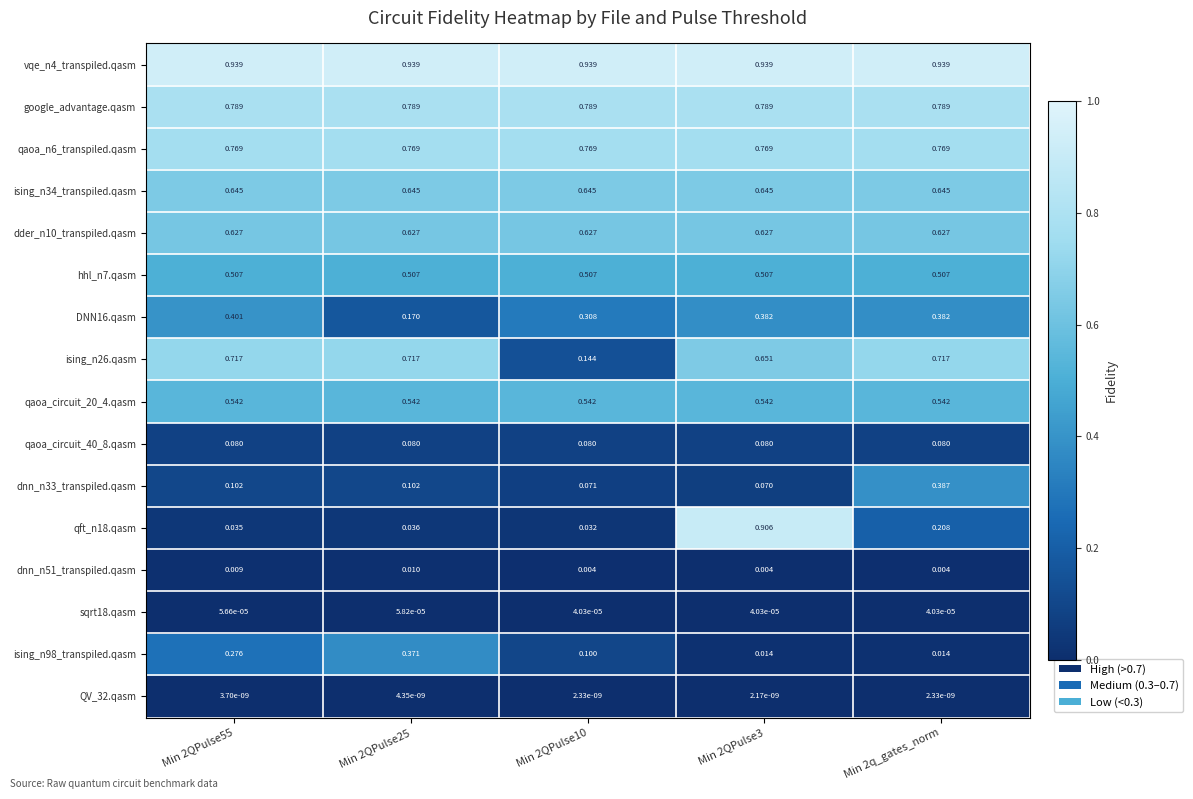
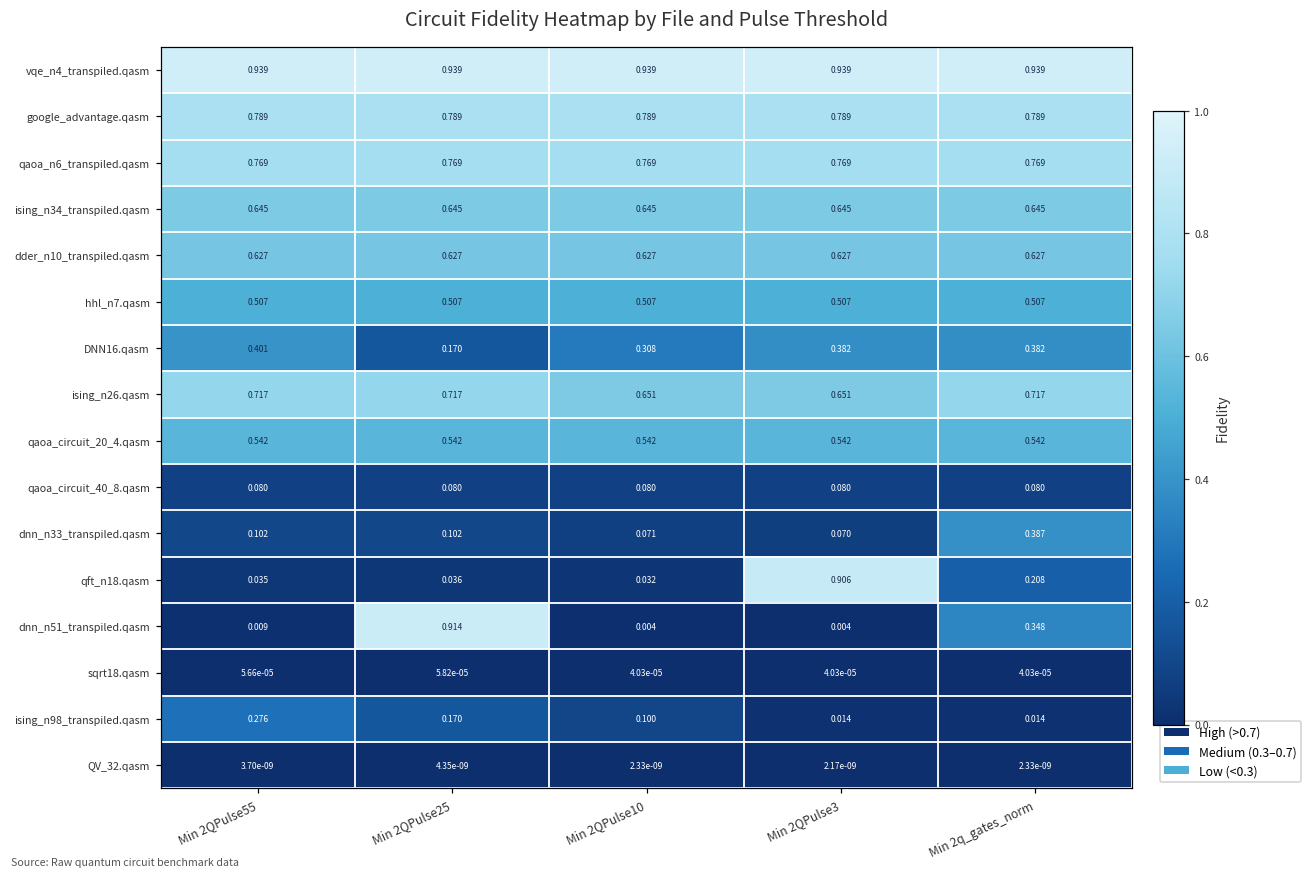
  {
    "vqe_n4_transpiled.qasm": {
      "Min 2QPulse55": "0.939",
      "Min 2QPulse25": "0.939",
      "Min 2QPulse10": "0.939",
      "Min 2QPulse3": "0.939",
      "Min 2q_gates_norm": "0.939"
    },
    "google_advantage.qasm": {
      "Min 2QPulse55": "0.789",
      "Min 2QPulse25": "0.789",
      "Min 2QPulse10": "0.789",
      "Min 2QPulse3": "0.789",
      "Min 2q_gates_norm": "0.789"
    },
    "qaoa_n6_transpiled.qasm": {
      "Min 2QPulse55": "0.769",
      "Min 2QPulse25": "0.769",
      "Min 2QPulse10": "0.769",
      "Min 2QPulse3": "0.769",
      "Min 2q_gates_norm": "0.769"
    },
    "ising_n34_transpiled.qasm": {
      "Min 2QPulse55": "0.645",
      "Min 2QPulse25": "0.645",
      "Min 2QPulse10": "0.645",
      "Min 2QPulse3": "0.645",
      "Min 2q_gates_norm": "0.645"
    },
    "dder_n10_transpiled.qasm": {
      "Min 2QPulse55": "0.627",
      "Min 2QPulse25": "0.627",
      "Min 2QPulse10": "0.627",
      "Min 2QPulse3": "0.627",
      "Min 2q_gates_norm": "0.627"
    },
    "hhl_n7.qasm": {
      "Min 2QPulse55": "0.507",
      "Min 2QPulse25": "0.507",
      "Min 2QPulse10": "0.507",
      "Min 2QPulse3": "0.507",
      "Min 2q_gates_norm": "0.507"
    },
    "DNN16.qasm": {
      "Min 2QPulse55": "0.401",
      "Min 2QPulse25": "0.170",
      "Min 2QPulse10": "0.308",
      "Min 2QPulse3": "0.382",
      "Min 2q_gates_norm": "0.382"
    },
    "ising_n26.qasm": {
      "Min 2QPulse55": "0.717",
      "Min 2QPulse25": "0.717",
-     "Min 2QPulse10": "0.144",
+     "Min 2QPulse10": "0.651",
      "Min 2QPulse3": "0.651",
      "Min 2q_gates_norm": "0.717"
    },
    "qaoa_circuit_20_4.qasm": {
      "Min 2QPulse55": "0.542",
      "Min 2QPulse25": "0.542",
      "Min 2QPulse10": "0.542",
      "Min 2QPulse3": "0.542",
      "Min 2q_gates_norm": "0.542"
    },
    "qaoa_circuit_40_8.qasm": {
      "Min 2QPulse55": "0.080",
      "Min 2QPulse25": "0.080",
      "Min 2QPulse10": "0.080",
      "Min 2QPulse3": "0.080",
      "Min 2q_gates_norm": "0.080"
    },
    "dnn_n33_transpiled.qasm": {
      "Min 2QPulse55": "0.102",
      "Min 2QPulse25": "0.102",
      "Min 2QPulse10": "0.071",
      "Min 2QPulse3": "0.070",
      "Min 2q_gates_norm": "0.387"
    },
    "qft_n18.qasm": {
      "Min 2QPulse55": "0.035",
      "Min 2QPulse25": "0.036",
      "Min 2QPulse10": "0.032",
      "Min 2QPulse3": "0.906",
      "Min 2q_gates_norm": "0.208"
    },
    "dnn_n51_transpiled.qasm": {
      "Min 2QPulse55": "0.009",
-     "Min 2QPulse25": "0.010",
+     "Min 2QPulse25": "0.914",
      "Min 2QPulse10": "0.004",
      "Min 2QPulse3": "0.004",
-     "Min 2q_gates_norm": "0.004"
+     "Min 2q_gates_norm": "0.348"
    },
    "sqrt18.qasm": {
      "Min 2QPulse55": "5.66e-05",
      "Min 2QPulse25": "5.82e-05",
      "Min 2QPulse10": "4.03e-05",
      "Min 2QPulse3": "4.03e-05",
      "Min 2q_gates_norm": "4.03e-05"
    },
    "ising_n98_transpiled.qasm": {
      "Min 2QPulse55": "0.276",
-     "Min 2QPulse25": "0.371",
+     "Min 2QPulse25": "0.170",
      "Min 2QPulse10": "0.100",
      "Min 2QPulse3": "0.014",
      "Min 2q_gates_norm": "0.014"
    },
    "QV_32.qasm": {
      "Min 2QPulse55": "3.70e-09",
      "Min 2QPulse25": "4.35e-09",
      "Min 2QPulse10": "2.33e-09",
      "Min 2QPulse3": "2.17e-09",
      "Min 2q_gates_norm": "2.33e-09"
    }
  }
